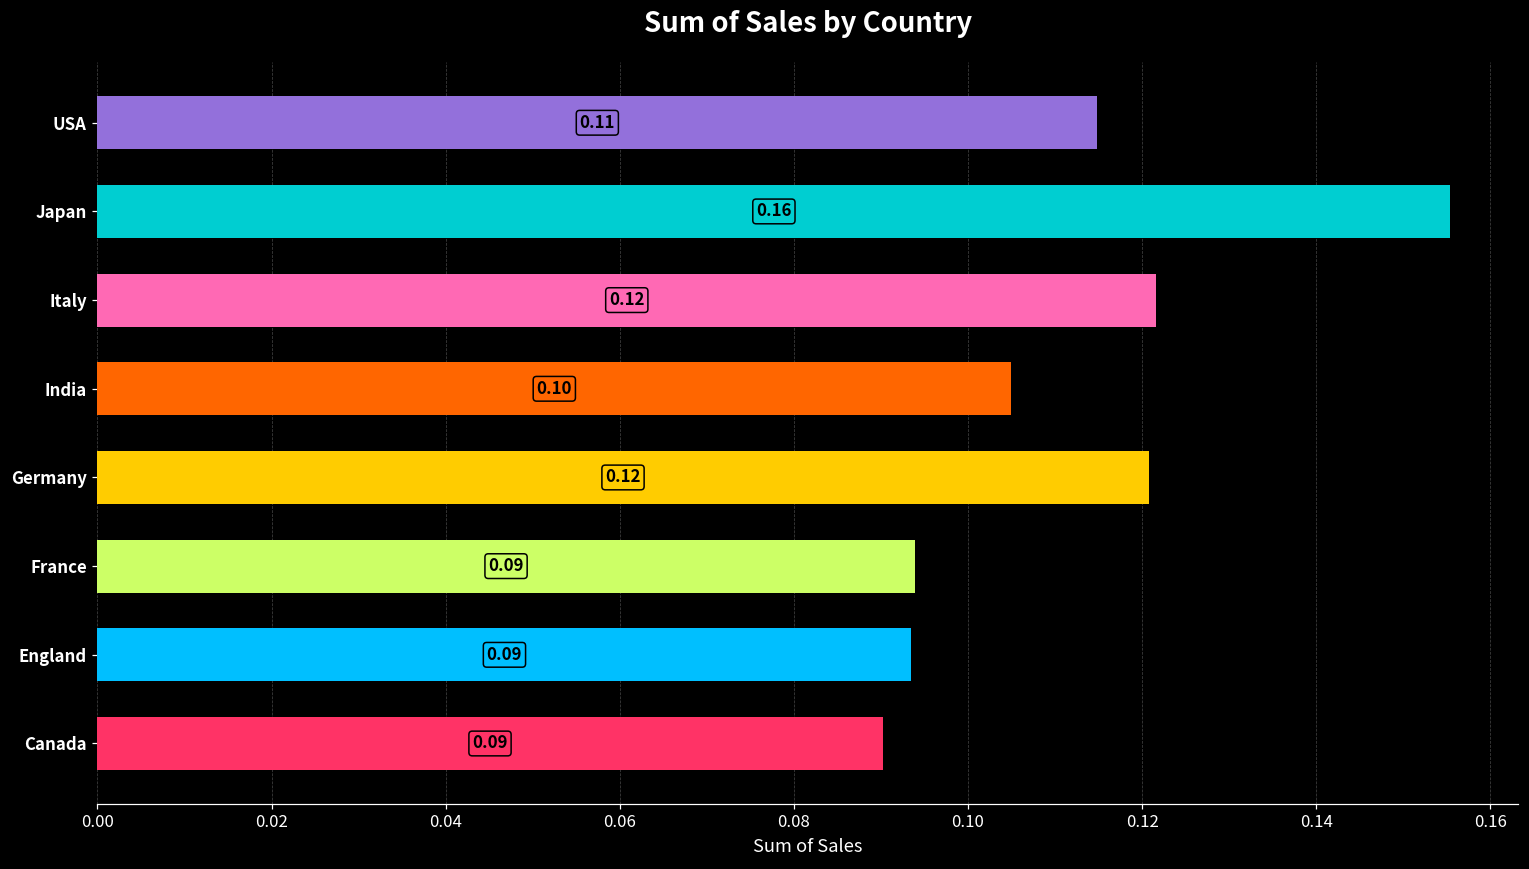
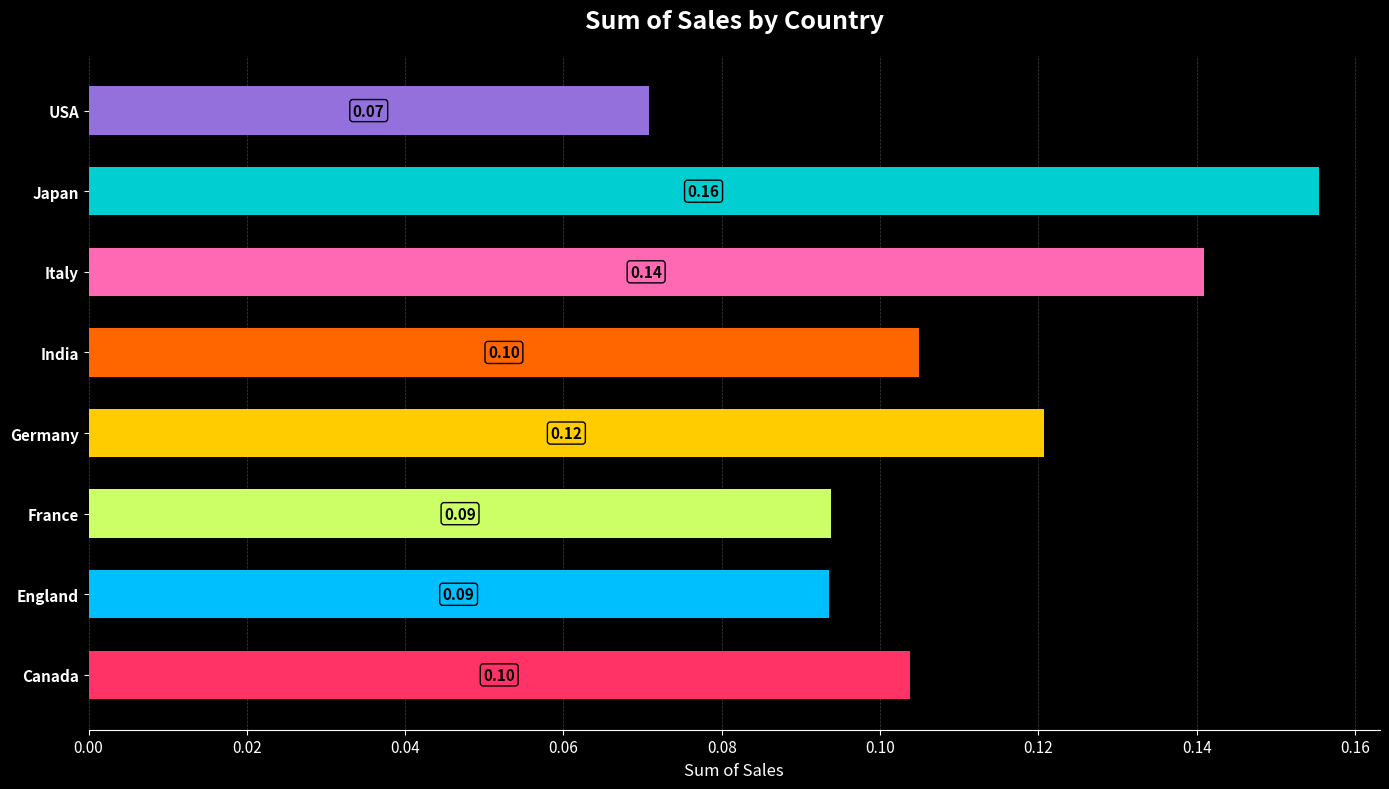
  {
-   "USA": 0.11,
-   "Italy": 0.12,
-   "Canada": 0.09
+   "USA": 0.07,
+   "Italy": 0.14,
+   "Canada": 0.10
  }
